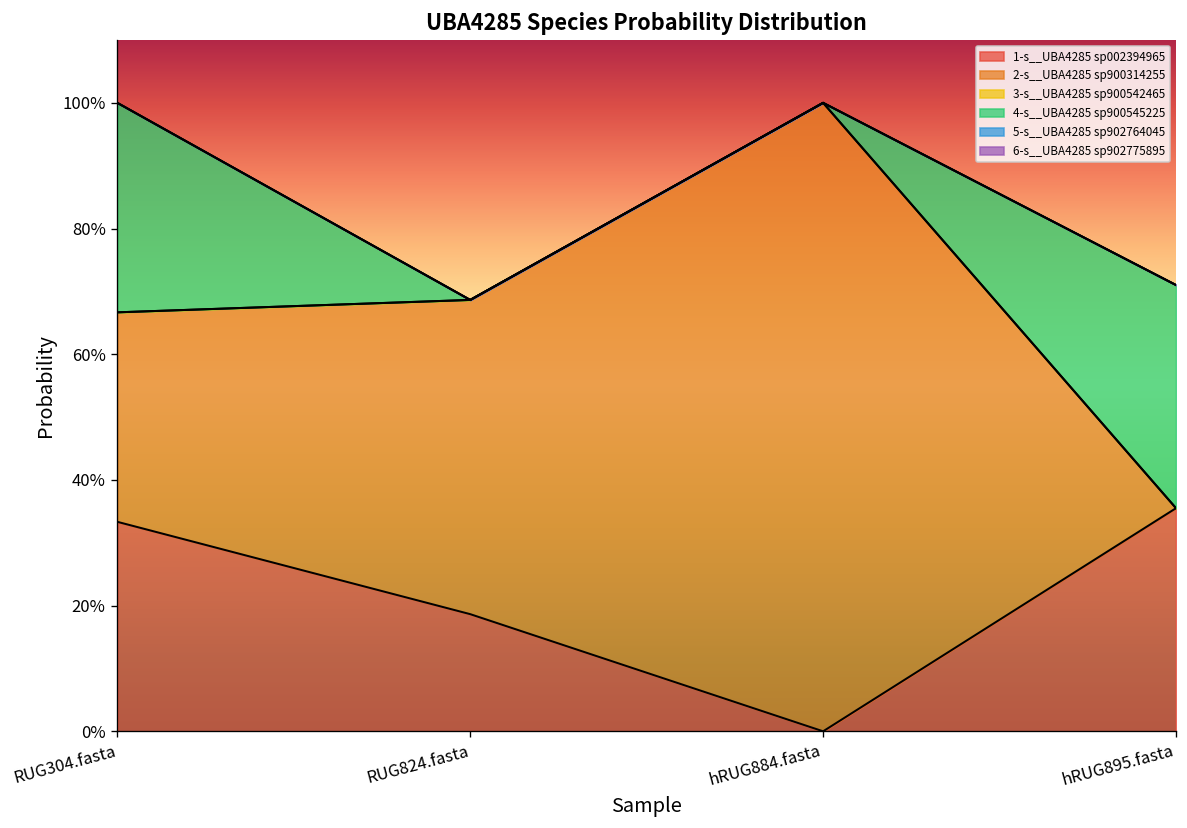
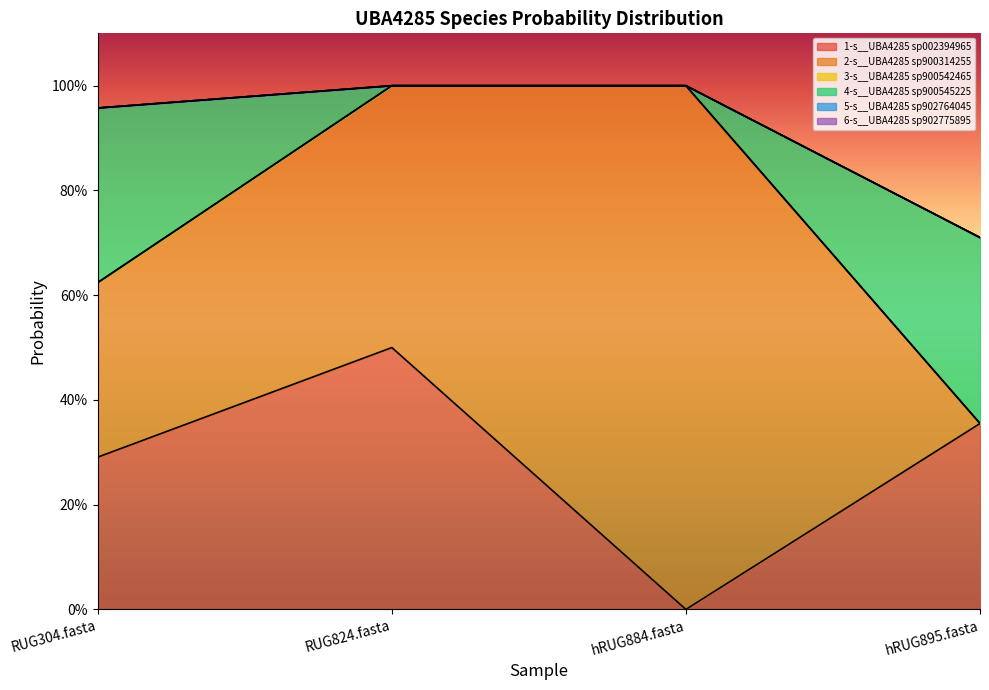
  {
    "1-s__UBA4285 sp002394965": {
-     "RUG304.fasta": "33%",
-     "RUG824.fasta": "19%",
+     "RUG304.fasta": "29%",
+     "RUG824.fasta": "50%",
      "hRUG884.fasta": "0%"
    },
    "3-s__UBA4285 sp900542465": {
      "RUG304.fasta": "33%"
    },
    "6-s__UBA4285 sp902775895": {
      "RUG304.fasta": "33%",
      "hRUG895.fasta": "36%"
    }
  }
